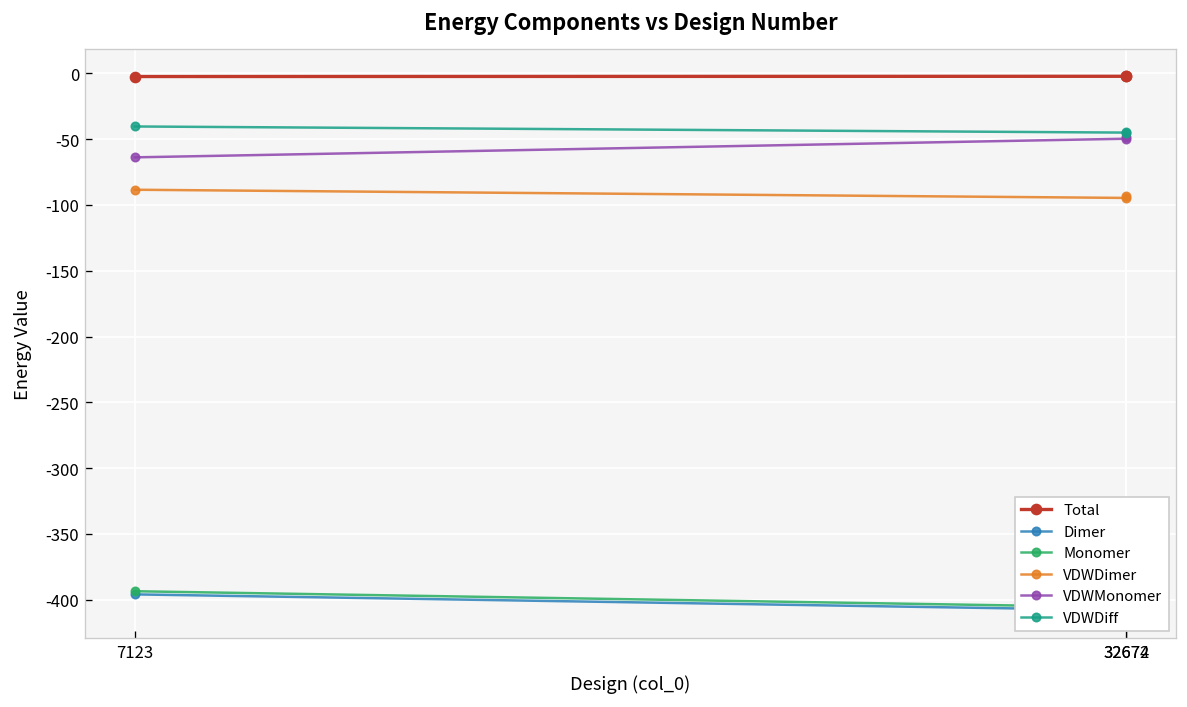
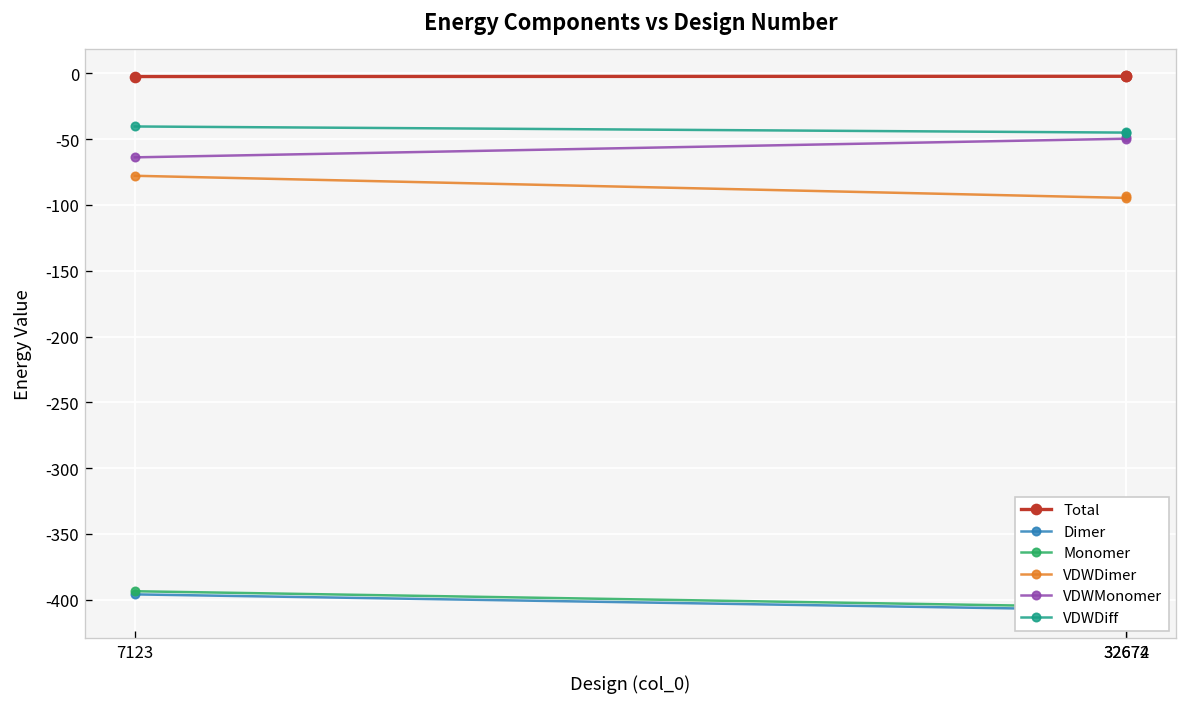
  {
    "Total": {
      "7123": -2
    },
    "Dimer": {
      "7123": -396
    },
    "VDWDimer": {
-     "7123": -88
+     "7123": -78
    },
    "VDWMonomer": {
      "7123": -64
    }
  }
